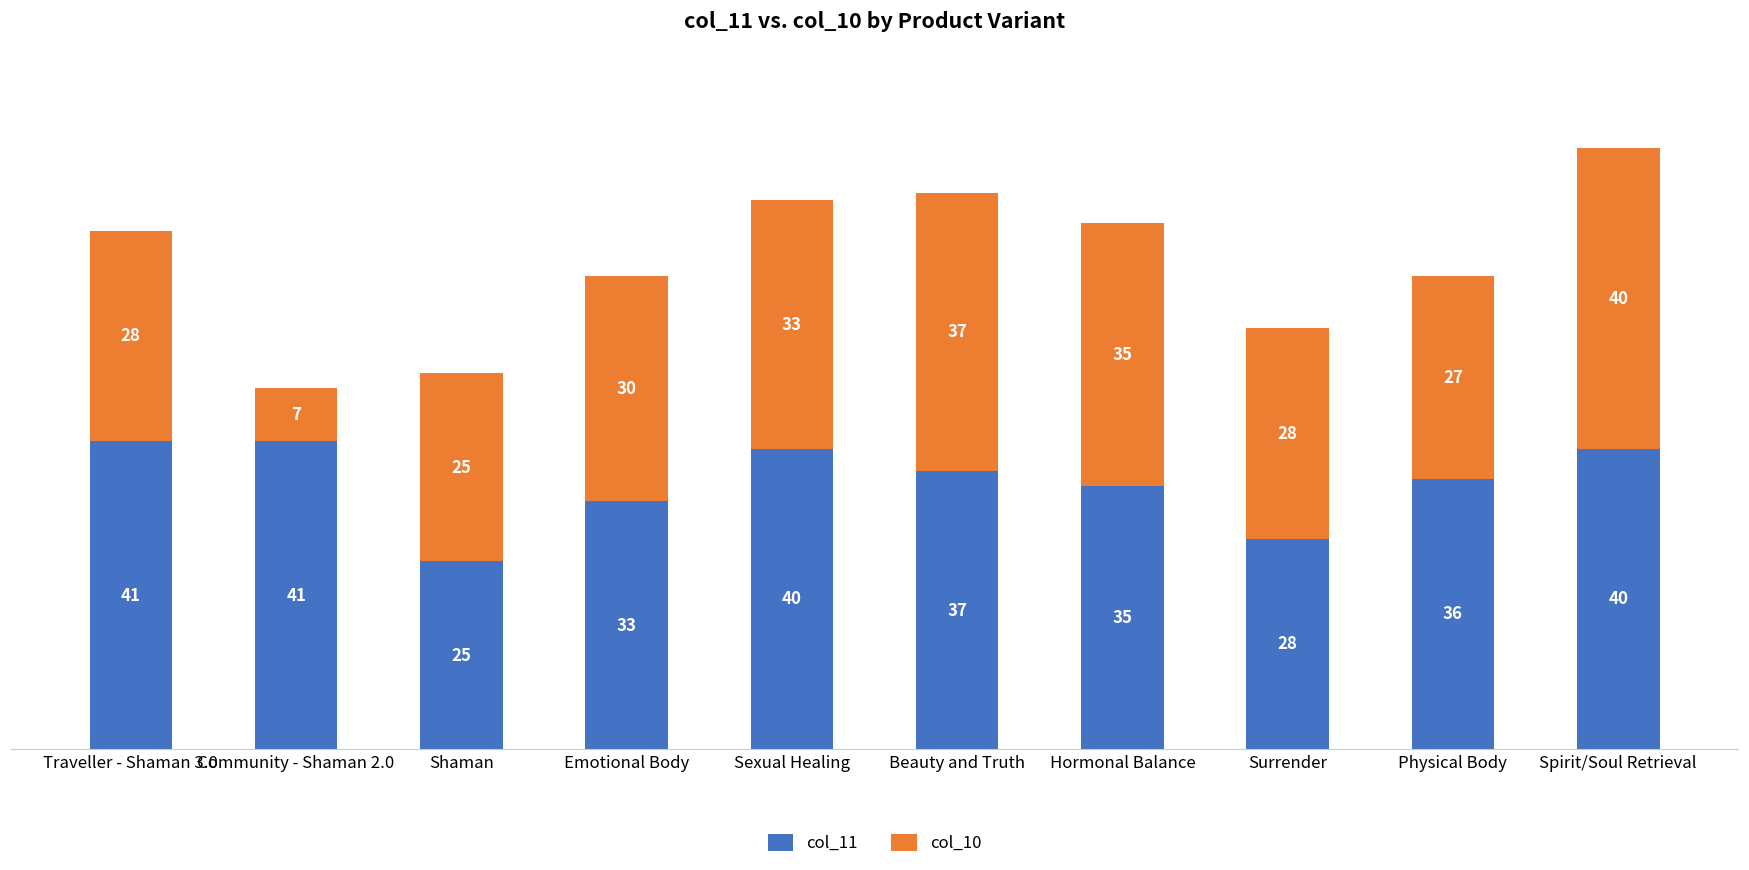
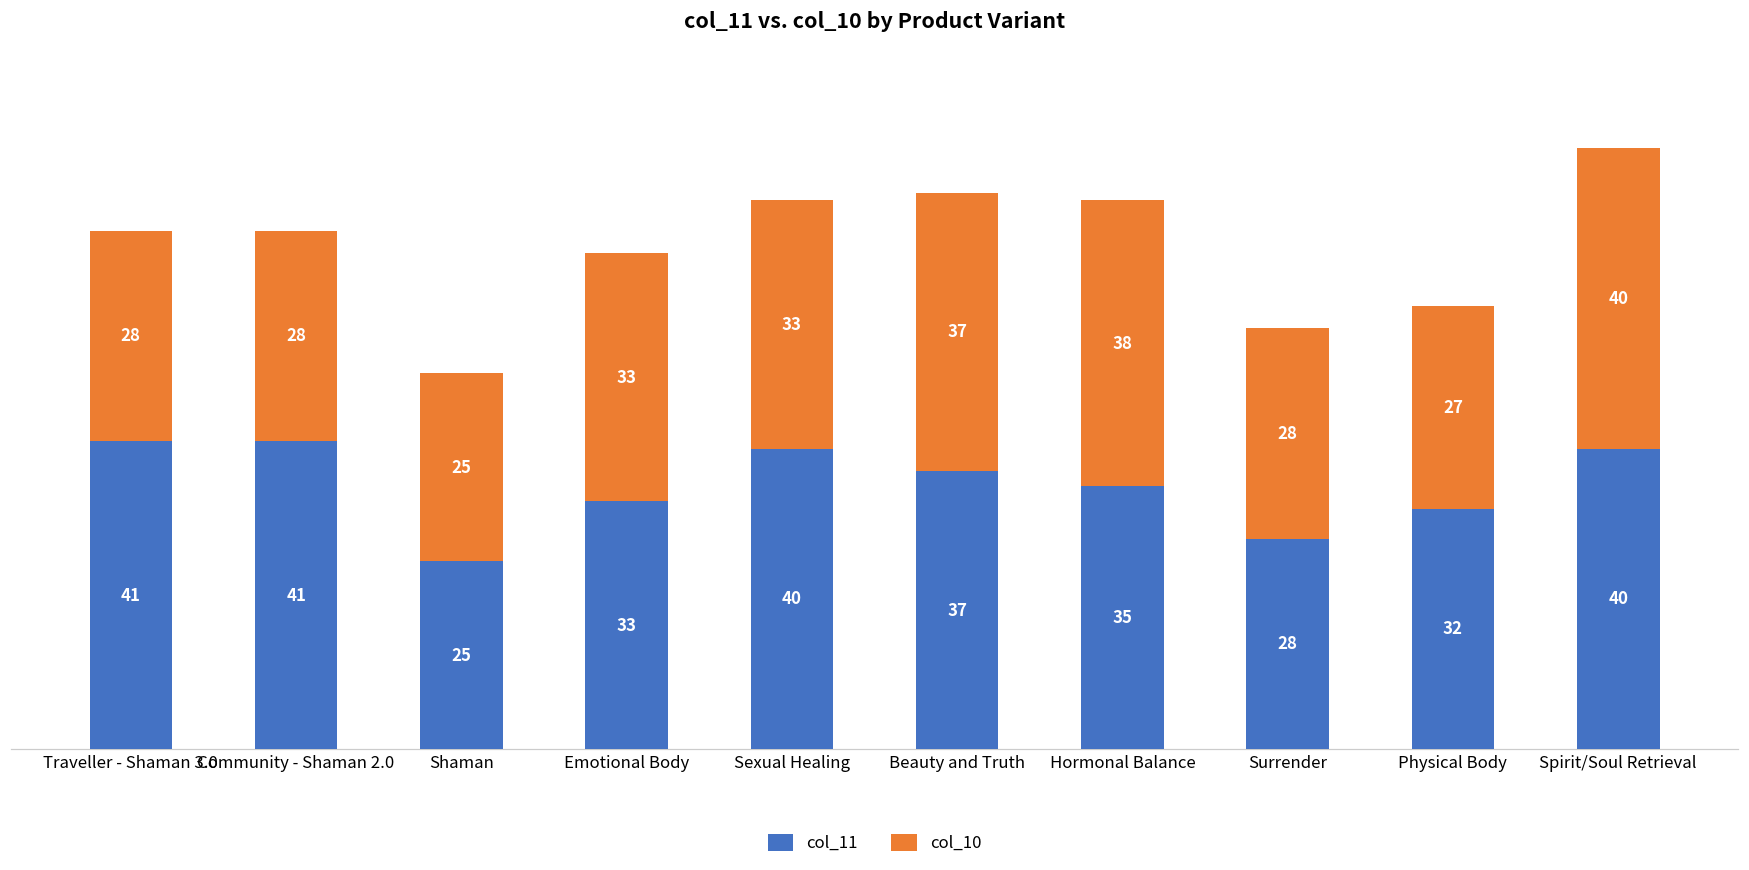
  {
    "col_11": {
      "Traveller - Shaman 3.0": 41,
      "Community - Shaman 2.0": 41,
      "Shaman": 25,
      "Emotional Body": 33,
      "Sexual Healing": 40,
      "Beauty and Truth": 37,
      "Hormonal Balance": 35,
      "Surrender": 28,
-     "Physical Body": 36,
+     "Physical Body": 32,
      "Spirit/Soul Retrieval": 40
    },
    "col_10": {
      "Traveller - Shaman 3.0": 28,
-     "Community - Shaman 2.0": 7,
+     "Community - Shaman 2.0": 28,
      "Shaman": 25,
-     "Emotional Body": 30,
+     "Emotional Body": 33,
      "Sexual Healing": 33,
      "Beauty and Truth": 37,
-     "Hormonal Balance": 35,
+     "Hormonal Balance": 38,
      "Surrender": 28,
      "Physical Body": 27,
      "Spirit/Soul Retrieval": 40
    }
  }
